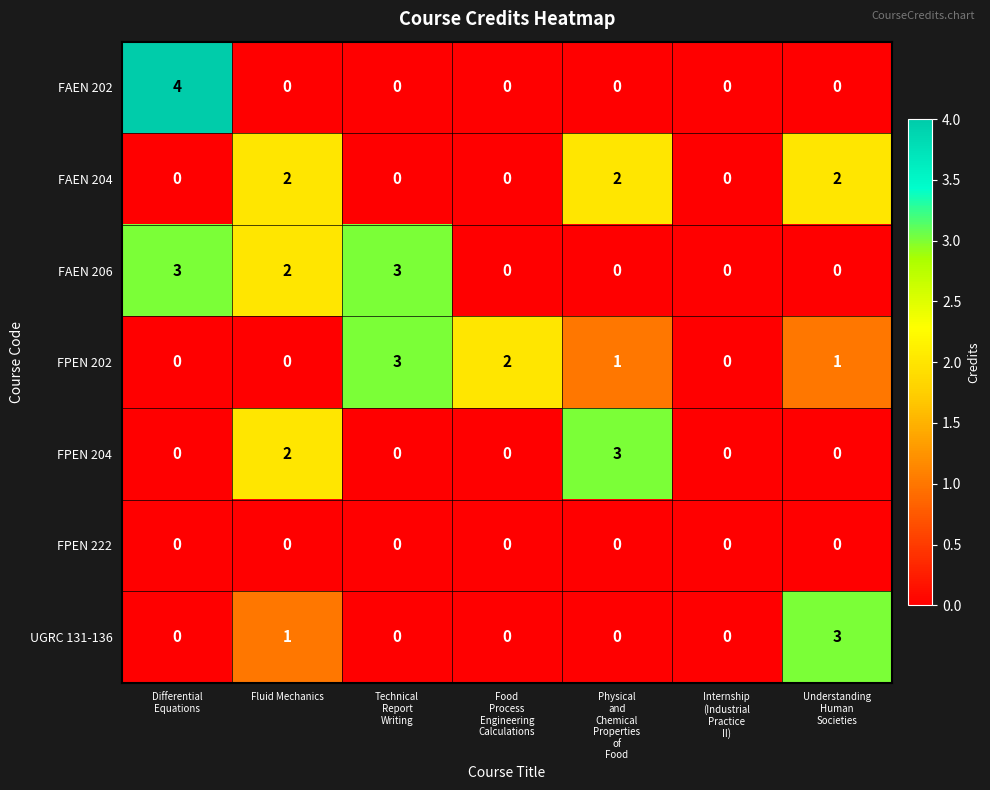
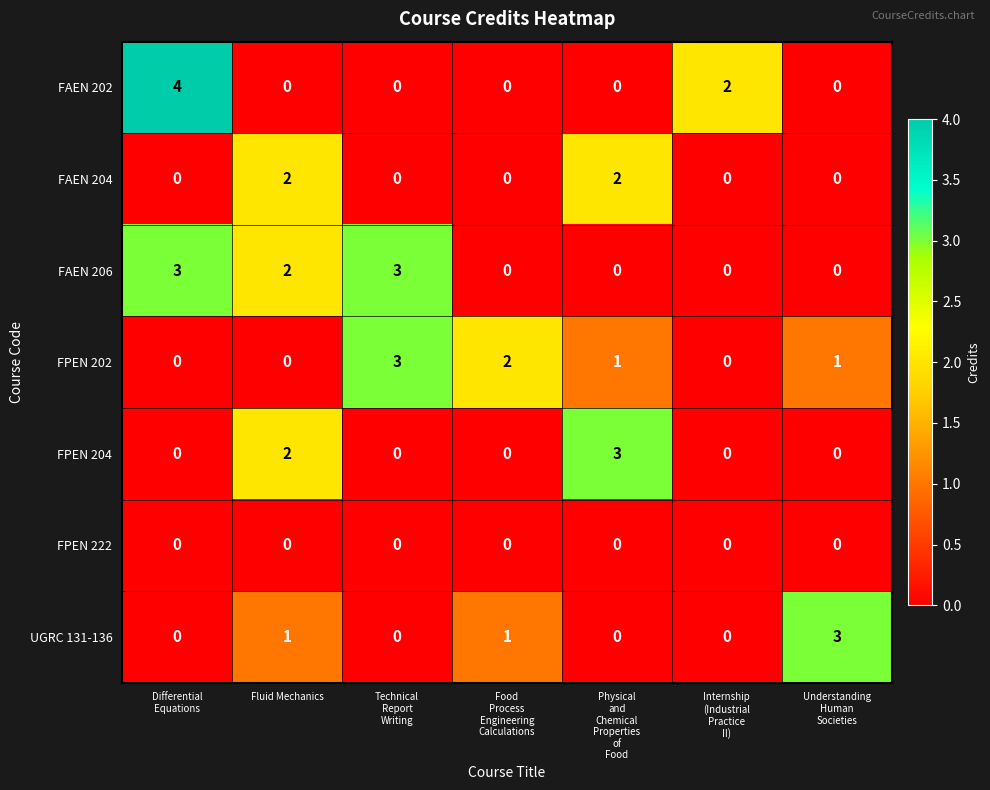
  {
    "FAEN 202": {
      "Differential Equations": 4,
      "Fluid Mechanics": 0,
      "Technical Report Writing": 0,
      "Food Process Engineering Calculations": 0,
      "Physical and Chemical Properties of Food": 0,
-     "Internship (Industrial Practice II)": 0,
+     "Internship (Industrial Practice II)": 2,
      "Understanding Human Societies": 0
    },
    "FAEN 204": {
      "Differential Equations": 0,
      "Fluid Mechanics": 2,
      "Technical Report Writing": 0,
      "Food Process Engineering Calculations": 0,
      "Physical and Chemical Properties of Food": 2,
      "Internship (Industrial Practice II)": 0,
-     "Understanding Human Societies": 2
+     "Understanding Human Societies": 0
    },
    "FAEN 206": {
      "Differential Equations": 3,
      "Fluid Mechanics": 2,
      "Technical Report Writing": 3,
      "Food Process Engineering Calculations": 0,
      "Physical and Chemical Properties of Food": 0,
      "Internship (Industrial Practice II)": 0,
      "Understanding Human Societies": 0
    },
    "FPEN 202": {
      "Differential Equations": 0,
      "Fluid Mechanics": 0,
      "Technical Report Writing": 3,
      "Food Process Engineering Calculations": 2,
      "Physical and Chemical Properties of Food": 1,
      "Internship (Industrial Practice II)": 0,
      "Understanding Human Societies": 1
    },
    "FPEN 204": {
      "Differential Equations": 0,
      "Fluid Mechanics": 2,
      "Technical Report Writing": 0,
      "Food Process Engineering Calculations": 0,
      "Physical and Chemical Properties of Food": 3,
      "Internship (Industrial Practice II)": 0,
      "Understanding Human Societies": 0
    },
    "FPEN 222": {
      "Differential Equations": 0,
      "Fluid Mechanics": 0,
      "Technical Report Writing": 0,
      "Food Process Engineering Calculations": 0,
      "Physical and Chemical Properties of Food": 0,
      "Internship (Industrial Practice II)": 0,
      "Understanding Human Societies": 0
    },
    "UGRC 131-136": {
      "Differential Equations": 0,
      "Fluid Mechanics": 1,
      "Technical Report Writing": 0,
-     "Food Process Engineering Calculations": 0,
+     "Food Process Engineering Calculations": 1,
      "Physical and Chemical Properties of Food": 0,
      "Internship (Industrial Practice II)": 0,
      "Understanding Human Societies": 3
    }
  }
